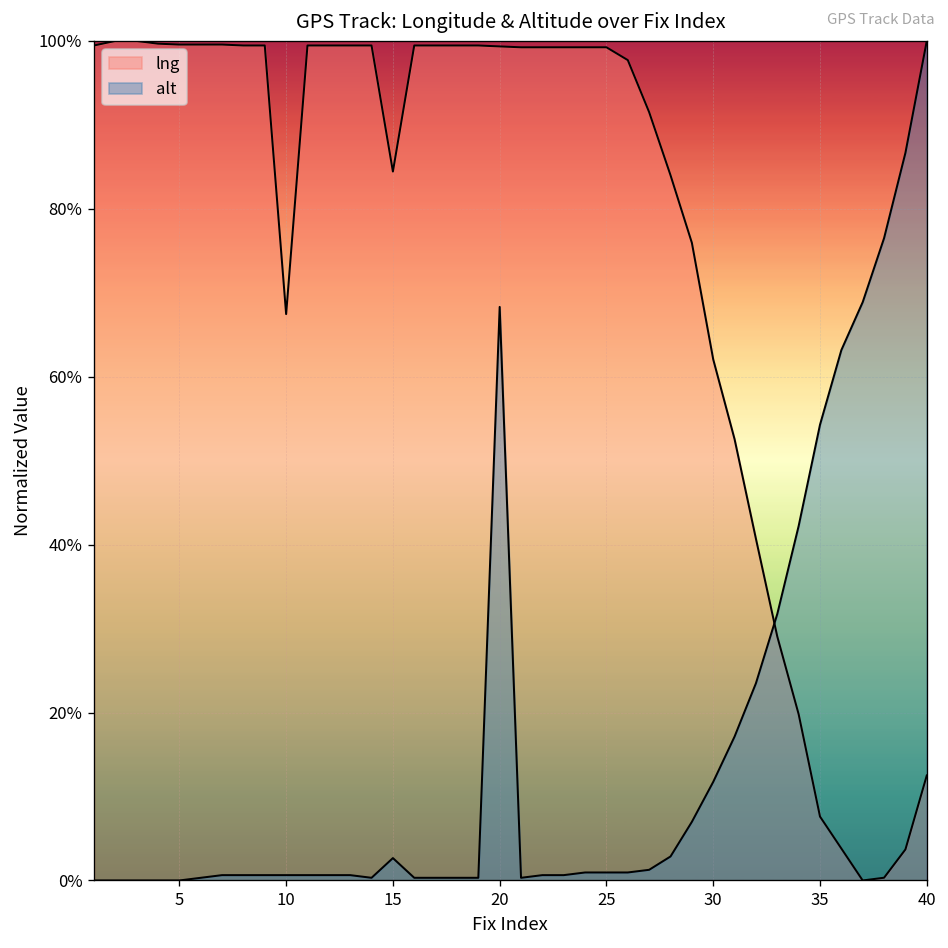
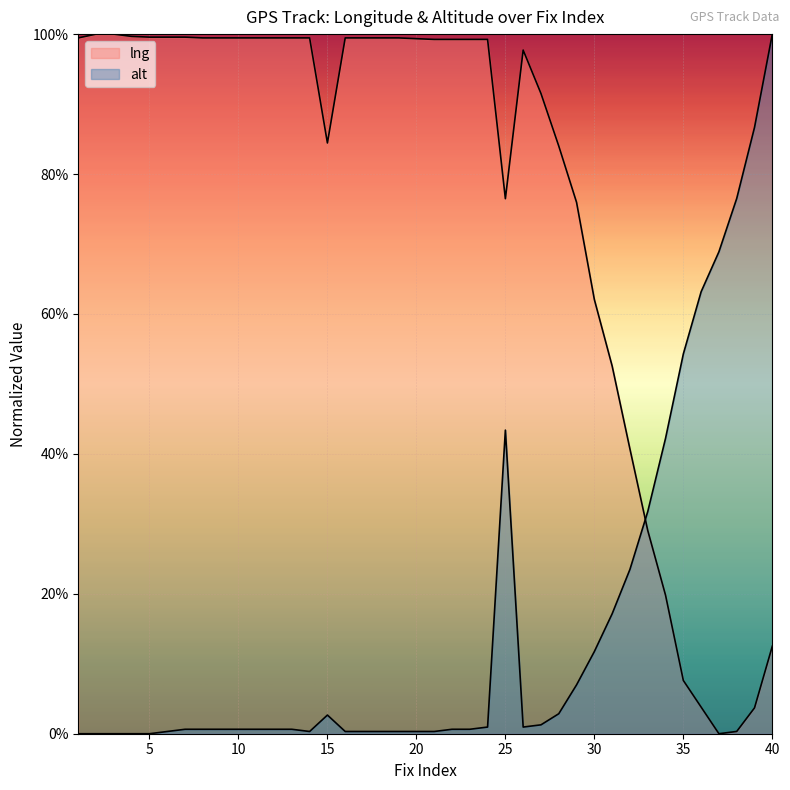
  {
    "lng": {
      "5": "100%",
-     "10": "67%",
+     "10": "99%",
      "15": "84%",
      "20": "99%",
-     "25": "99%",
+     "25": "76%",
      "30": "62%",
      "35": "8%",
      "40": "13%"
    },
    "alt": {
      "5": "0%",
      "10": "1%",
      "15": "3%",
-     "20": "68%",
-     "25": "1%",
+     "20": "0%",
+     "25": "43%",
      "30": "12%",
      "35": "54%",
      "40": "100%"
    }
  }
